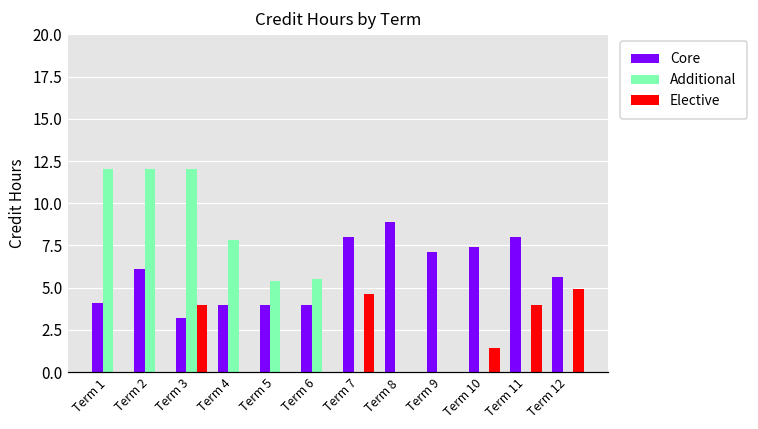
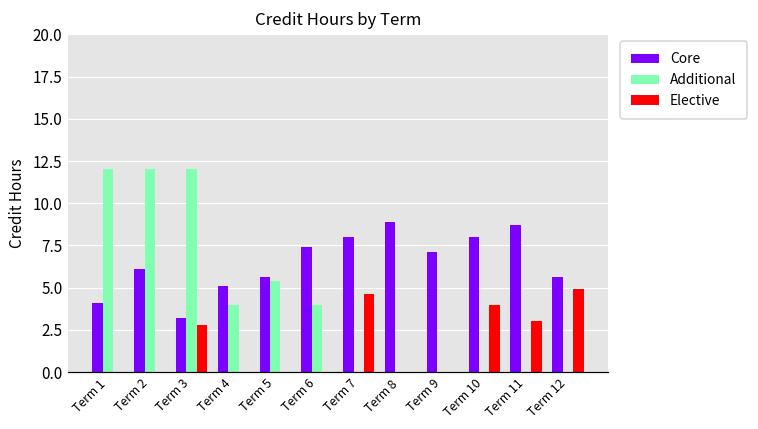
  {
    "Core": {
      "Term 1": 4.1,
      "Term 2": 6.1,
      "Term 3": 3.2,
-     "Term 4": 4.0,
-     "Term 5": 4.0,
-     "Term 6": 4.0,
+     "Term 4": 5.1,
+     "Term 5": 5.6,
+     "Term 6": 7.4,
      "Term 7": 8.0,
      "Term 8": 8.9,
      "Term 9": 7.1,
-     "Term 10": 7.4,
-     "Term 11": 8.0,
+     "Term 10": 8.0,
+     "Term 11": 8.7,
      "Term 12": 5.6
    },
    "Additional": {
      "Term 1": 12.0,
      "Term 2": 12.0,
      "Term 3": 12.0,
-     "Term 4": 7.8,
+     "Term 4": 4.0,
      "Term 5": 5.4,
-     "Term 6": 5.5,
+     "Term 6": 4.0,
      "Term 7": 0.0,
      "Term 8": 0.0,
      "Term 9": 0.0,
      "Term 10": 0.0,
      "Term 11": 0.0,
      "Term 12": 0.0
    },
    "Elective": {
      "Term 1": 0.0,
      "Term 2": 0.0,
-     "Term 3": 4.0,
+     "Term 3": 2.8,
      "Term 4": 0.0,
      "Term 5": 0.0,
      "Term 6": 0.0,
      "Term 7": 4.6,
      "Term 8": 0.0,
      "Term 9": 0.0,
-     "Term 10": 1.4,
-     "Term 11": 4,
+     "Term 10": 4.0,
+     "Term 11": 3,
      "Term 12": 4.9
    }
  }
